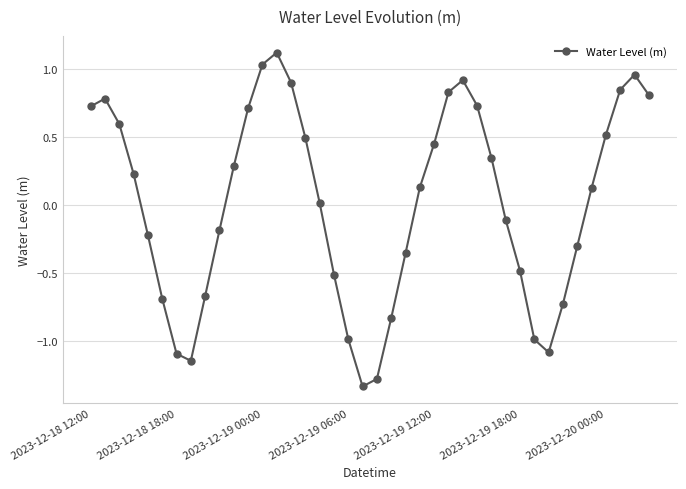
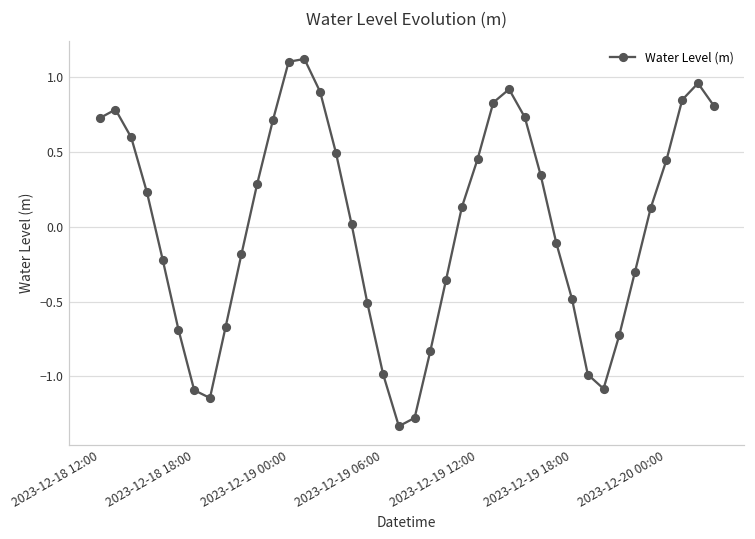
  {
    "2023-12-18 12:00": 0.73,
    "2023-12-18 18:00": -1.09,
-   "2023-12-19 00:00": 1.04,
+   "2023-12-19 00:00": 1.10,
    "2023-12-19 06:00": -0.99,
    "2023-12-19 12:00": 0.45,
    "2023-12-19 18:00": -0.48,
-   "2023-12-20 00:00": 0.52
+   "2023-12-20 00:00": 0.45
  }
